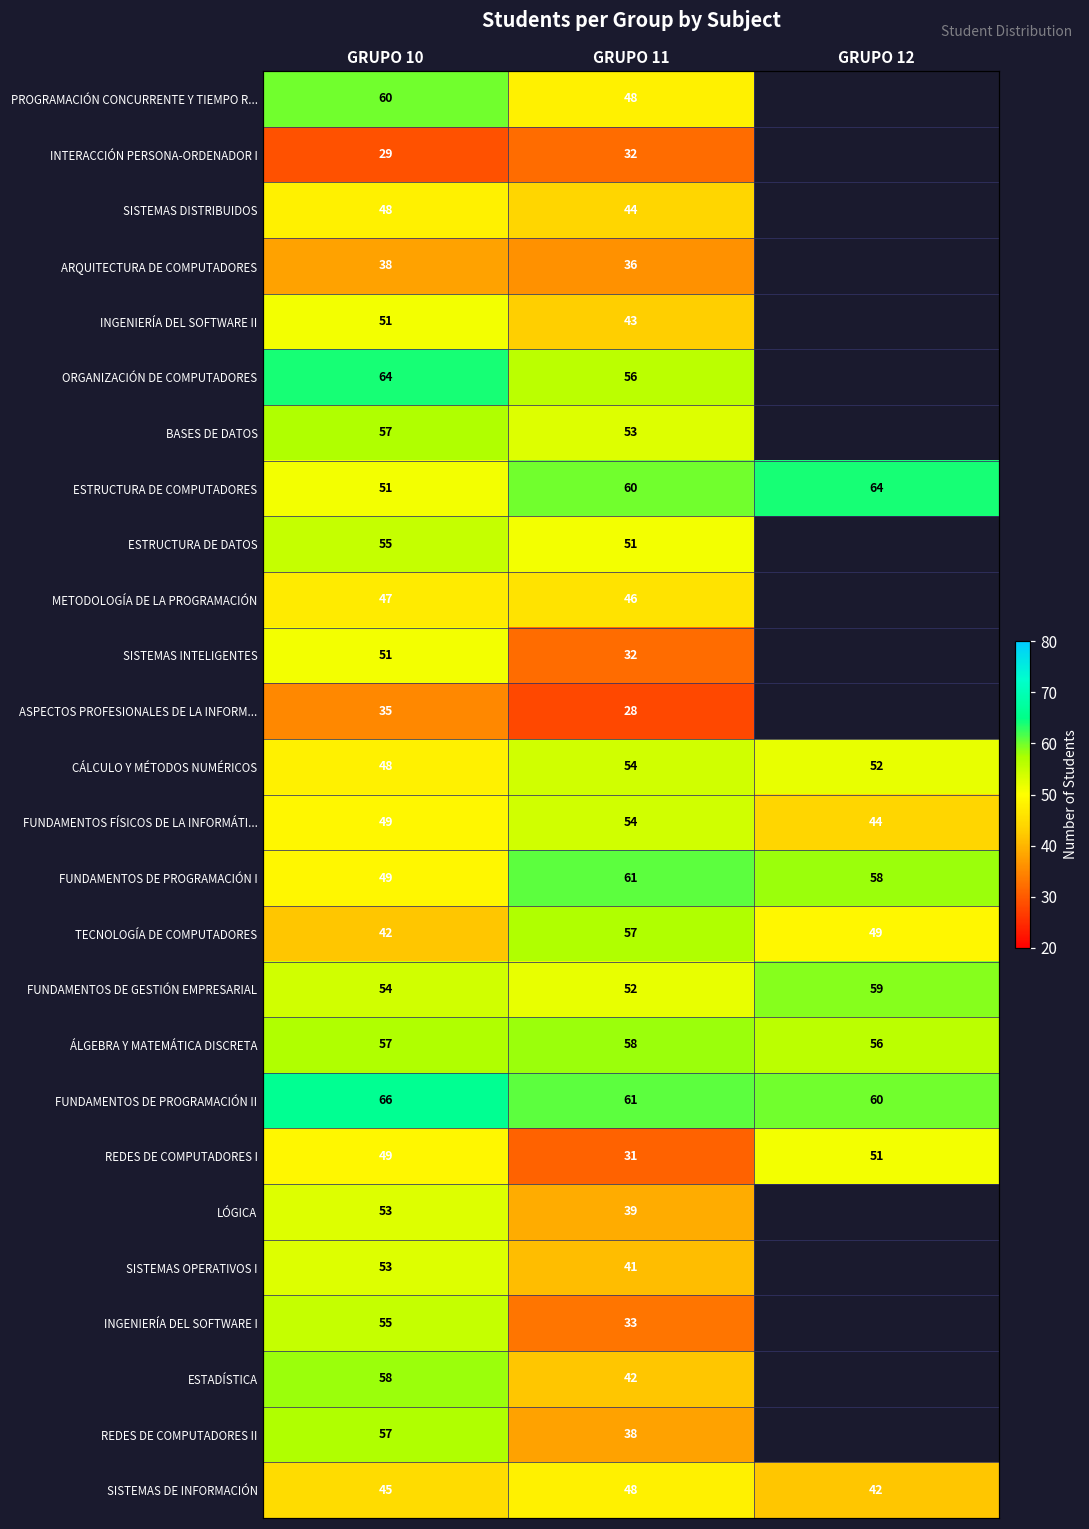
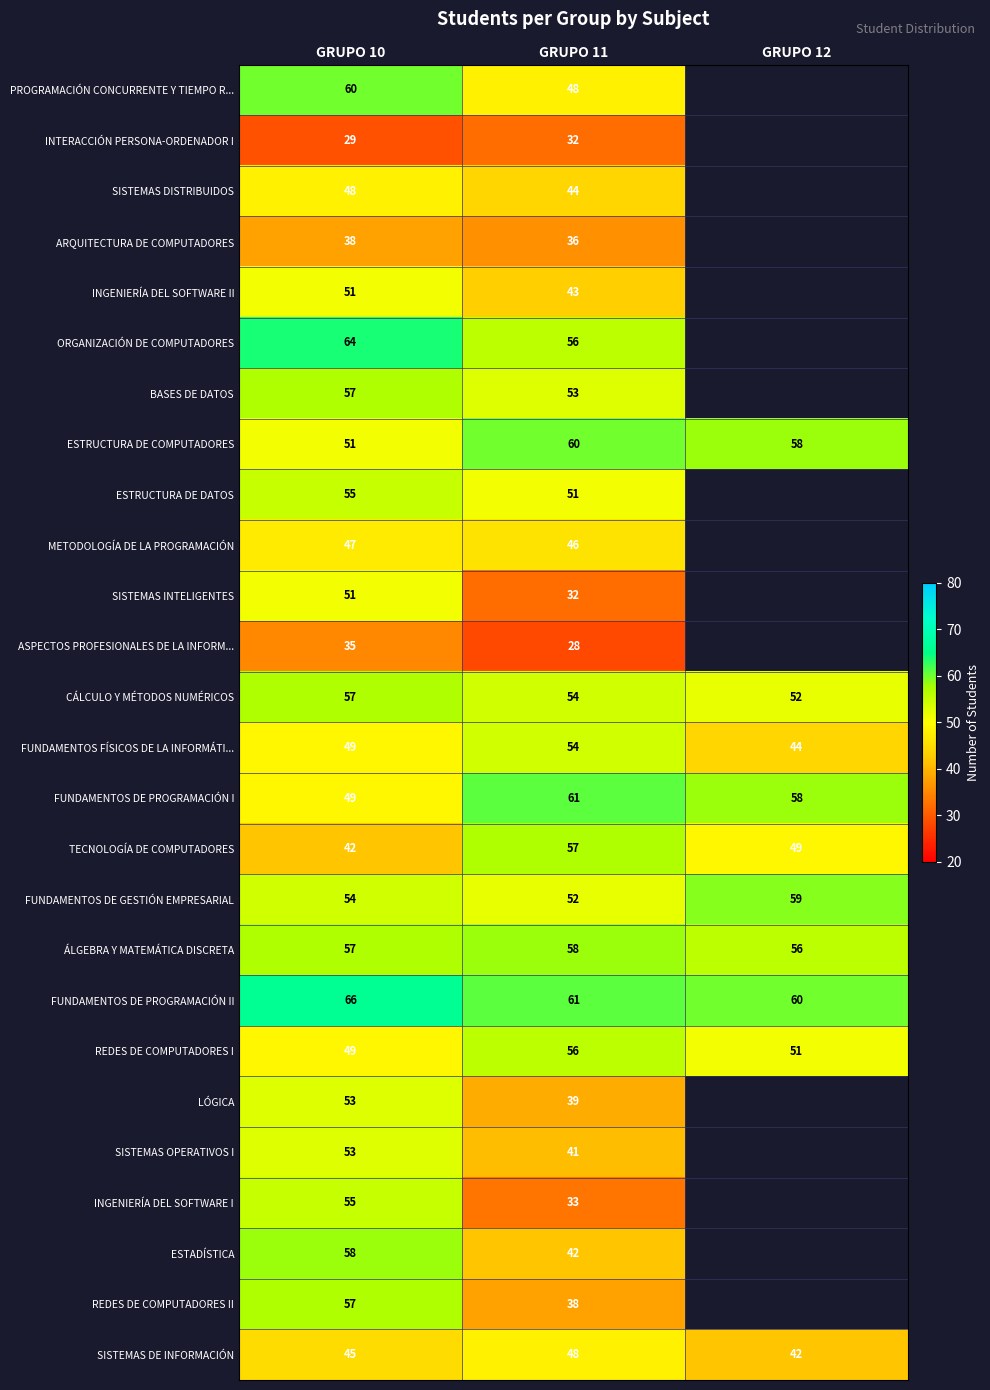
  {
    "PROGRAMACIÓN CONCURRENTE Y TIEMPO R...": {
      "GRUPO 10": 60,
      "GRUPO 11": 48
    },
    "INTERACCIÓN PERSONA-ORDENADOR I": {
      "GRUPO 10": 29,
      "GRUPO 11": 32
    },
    "SISTEMAS DISTRIBUIDOS": {
      "GRUPO 10": 48,
      "GRUPO 11": 44
    },
    "ARQUITECTURA DE COMPUTADORES": {
      "GRUPO 10": 38,
      "GRUPO 11": 36
    },
    "INGENIERÍA DEL SOFTWARE II": {
      "GRUPO 10": 51,
      "GRUPO 11": 43
    },
    "ORGANIZACIÓN DE COMPUTADORES": {
      "GRUPO 10": 64,
      "GRUPO 11": 56
    },
    "BASES DE DATOS": {
      "GRUPO 10": 57,
      "GRUPO 11": 53
    },
    "ESTRUCTURA DE COMPUTADORES": {
      "GRUPO 10": 51,
      "GRUPO 11": 60,
-     "GRUPO 12": 64
+     "GRUPO 12": 58
    },
    "ESTRUCTURA DE DATOS": {
      "GRUPO 10": 55,
      "GRUPO 11": 51
    },
    "METODOLOGÍA DE LA PROGRAMACIÓN": {
      "GRUPO 10": 47,
      "GRUPO 11": 46
    },
    "SISTEMAS INTELIGENTES": {
      "GRUPO 10": 51,
      "GRUPO 11": 32
    },
    "ASPECTOS PROFESIONALES DE LA INFORM...": {
      "GRUPO 10": 35,
      "GRUPO 11": 28
    },
    "CÁLCULO Y MÉTODOS NUMÉRICOS": {
-     "GRUPO 10": 48,
+     "GRUPO 10": 57,
      "GRUPO 11": 54,
      "GRUPO 12": 52
    },
    "FUNDAMENTOS FÍSICOS DE LA INFORMÁTI...": {
      "GRUPO 10": 49,
      "GRUPO 11": 54,
      "GRUPO 12": 44
    },
    "FUNDAMENTOS DE PROGRAMACIÓN I": {
      "GRUPO 10": 49,
      "GRUPO 11": 61,
      "GRUPO 12": 58
    },
    "TECNOLOGÍA DE COMPUTADORES": {
      "GRUPO 10": 42,
      "GRUPO 11": 57,
      "GRUPO 12": 49
    },
    "FUNDAMENTOS DE GESTIÓN EMPRESARIAL": {
      "GRUPO 10": 54,
      "GRUPO 11": 52,
      "GRUPO 12": 59
    },
    "ÁLGEBRA Y MATEMÁTICA DISCRETA": {
      "GRUPO 10": 57,
      "GRUPO 11": 58,
      "GRUPO 12": 56
    },
    "FUNDAMENTOS DE PROGRAMACIÓN II": {
      "GRUPO 10": 66,
      "GRUPO 11": 61,
      "GRUPO 12": 60
    },
    "REDES DE COMPUTADORES I": {
      "GRUPO 10": 49,
-     "GRUPO 11": 31,
+     "GRUPO 11": 56,
      "GRUPO 12": 51
    },
    "LÓGICA": {
      "GRUPO 10": 53,
      "GRUPO 11": 39
    },
    "SISTEMAS OPERATIVOS I": {
      "GRUPO 10": 53,
      "GRUPO 11": 41
    },
    "INGENIERÍA DEL SOFTWARE I": {
      "GRUPO 10": 55,
      "GRUPO 11": 33
    },
    "ESTADÍSTICA": {
      "GRUPO 10": 58,
      "GRUPO 11": 42
    },
    "REDES DE COMPUTADORES II": {
      "GRUPO 10": 57,
      "GRUPO 11": 38
    },
    "SISTEMAS DE INFORMACIÓN": {
      "GRUPO 10": 45,
      "GRUPO 11": 48,
      "GRUPO 12": 42
    }
  }
